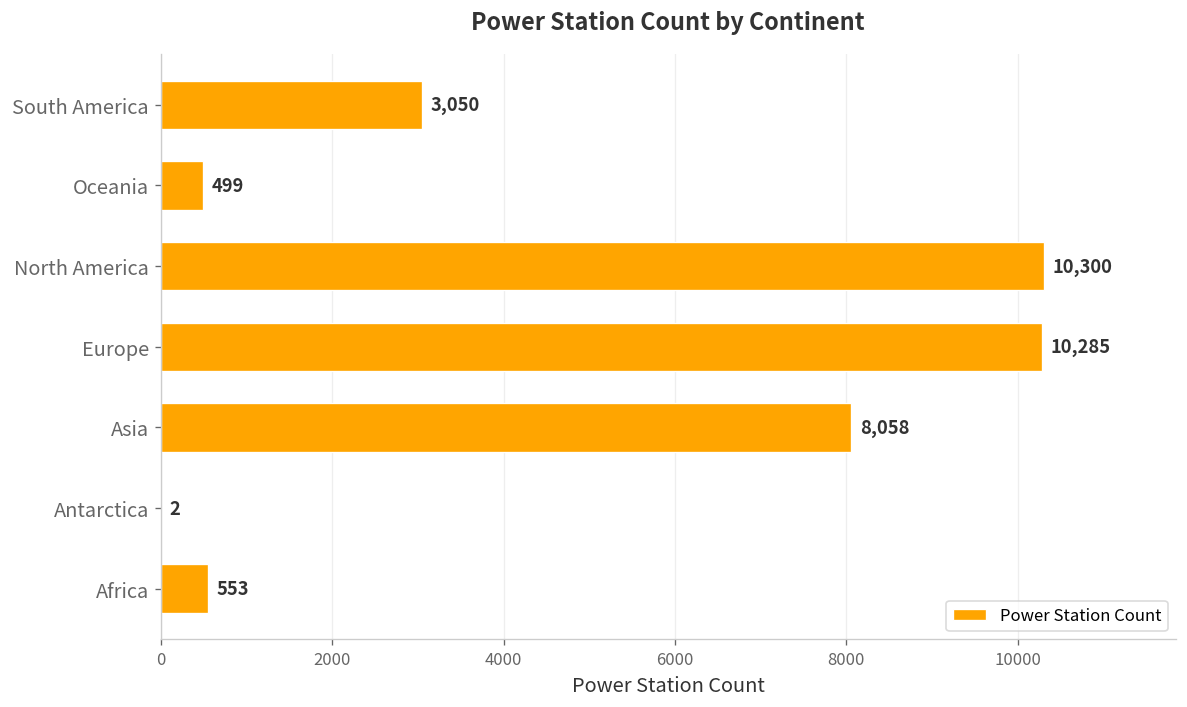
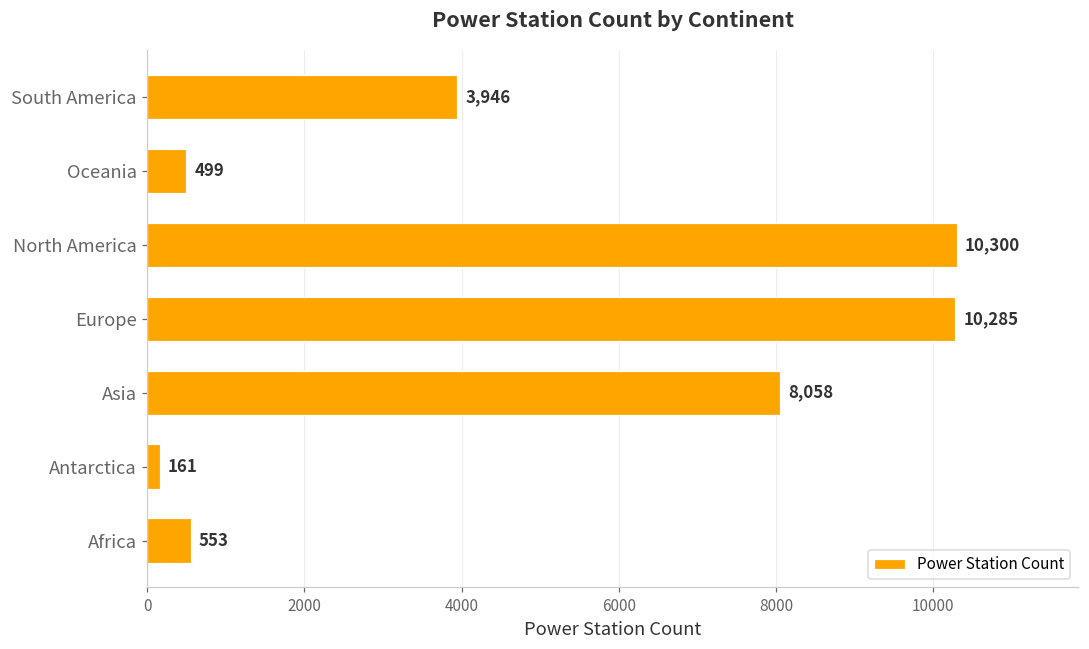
  {
-   "South America": "3,050",
+   "South America": "3,946",
    "Oceania": "499",
    "North America": "10,300",
    "Europe": "10,285",
    "Asia": "8,058",
-   "Antarctica": "2",
+   "Antarctica": "161",
    "Africa": "553"
  }
